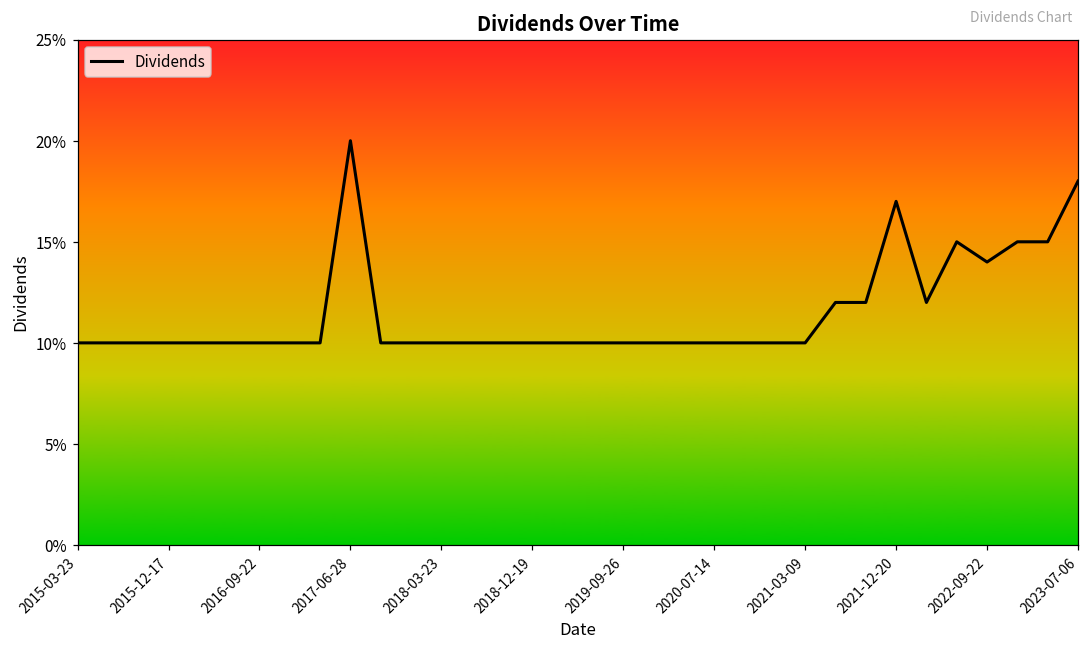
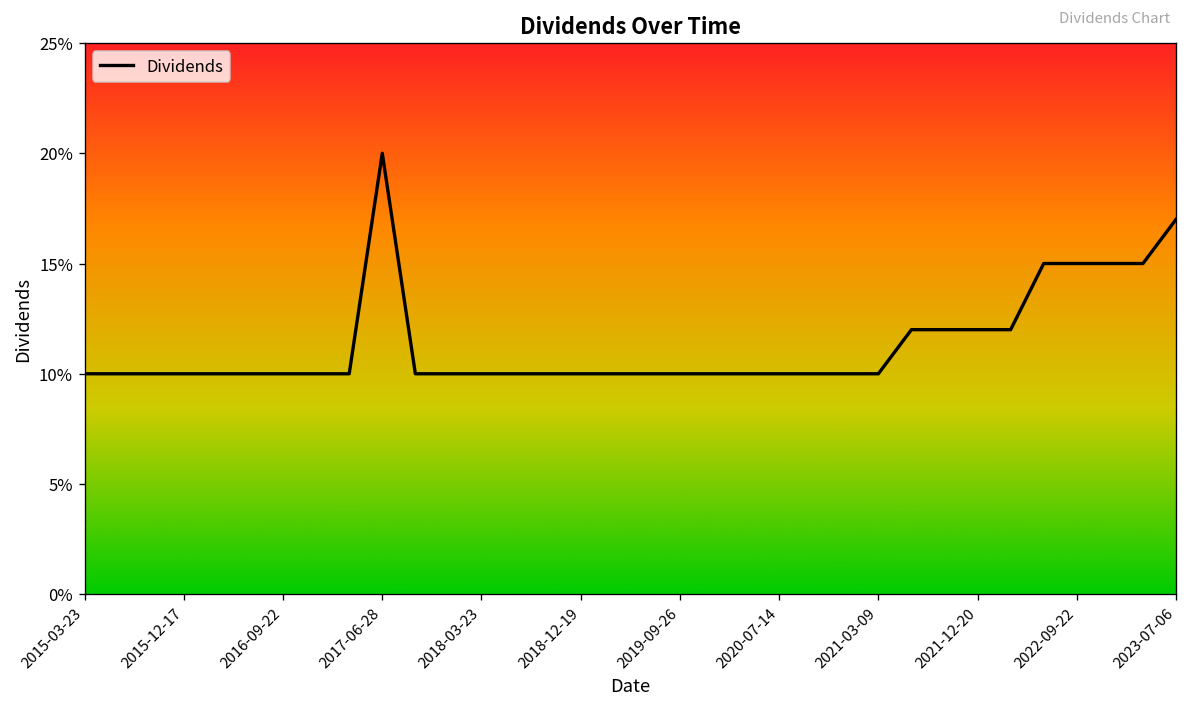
  {
    "2015-03-23": "10.0%",
    "2015-12-17": "10.0%",
    "2016-09-22": "10.0%",
    "2017-06-28": "20.0%",
    "2018-03-23": "10.0%",
    "2018-12-19": "10.0%",
    "2019-09-26": "10.0%",
    "2020-07-14": "10.0%",
    "2021-03-09": "10.0%",
-   "2021-12-20": "17.0%",
-   "2022-09-22": "14.0%",
-   "2023-07-06": "18.0%"
+   "2021-12-20": "12.0%",
+   "2022-09-22": "15.0%",
+   "2023-07-06": "17.0%"
  }
